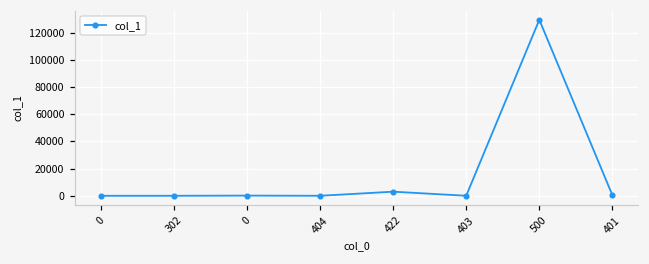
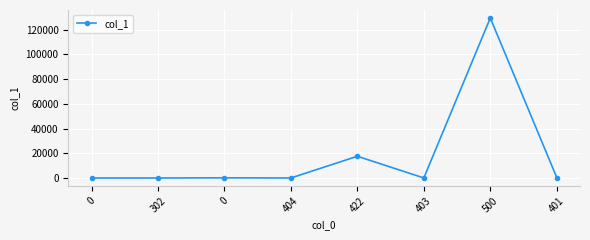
  {
    "302": 0,
    "404": 0,
-   "422": 3000,
+   "422": 18000,
    "403": 0,
    "500": 129000,
    "401": 0
  }
